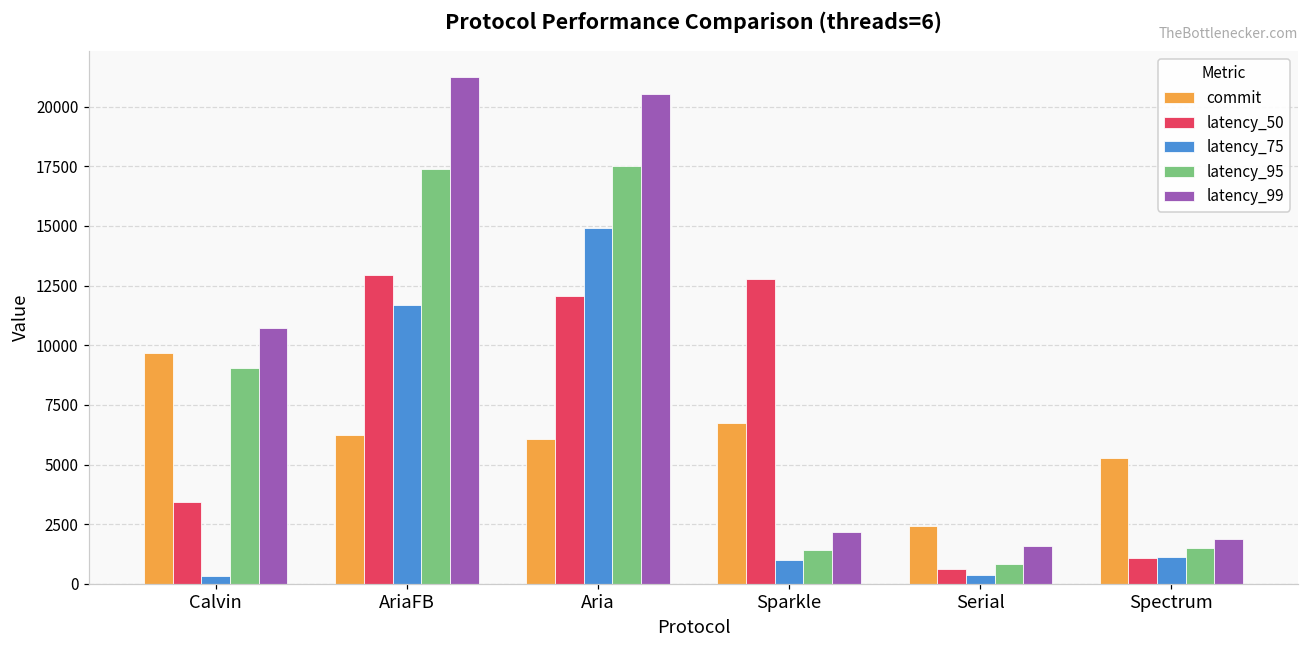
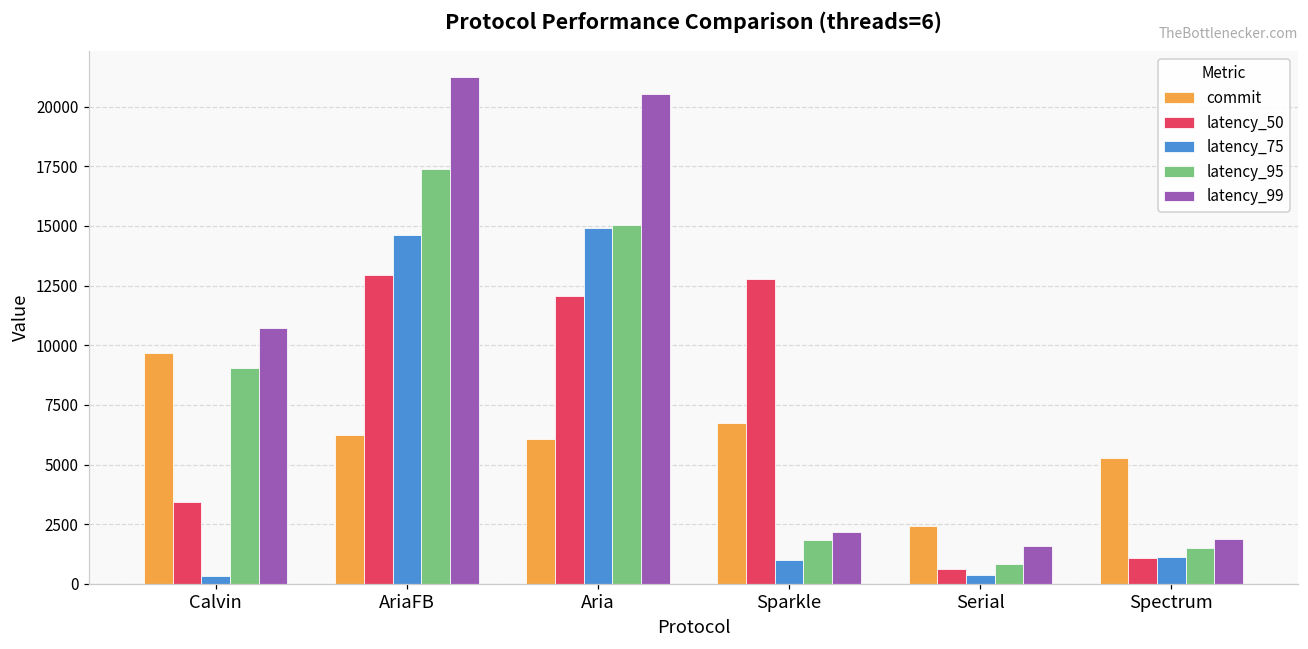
  {
    "commit": {
      "Calvin": 9700,
      "AriaFB": 6200,
      "Aria": 6100,
      "Sparkle": 6700,
      "Serial": 2400,
      "Spectrum": 5300
    },
    "latency_50": {
      "Calvin": 3400,
      "AriaFB": 13000,
      "Aria": 12100,
      "Sparkle": 12800,
      "Serial": 600,
      "Spectrum": 1100
    },
    "latency_75": {
      "Calvin": 300,
-     "AriaFB": 11700,
+     "AriaFB": 14600,
      "Aria": 14900,
      "Sparkle": 1000,
      "Serial": 400,
      "Spectrum": 1100
    },
    "latency_95": {
      "Calvin": 9100,
      "AriaFB": 17400,
-     "Aria": 17500,
-     "Sparkle": 1400,
+     "Aria": 15100,
+     "Sparkle": 1800,
      "Serial": 800,
      "Spectrum": 1500
    },
    "latency_99": {
      "Calvin": 10700,
      "AriaFB": 21300,
      "Aria": 20500,
      "Sparkle": 2200,
      "Serial": 1600,
      "Spectrum": 1900
    }
  }
